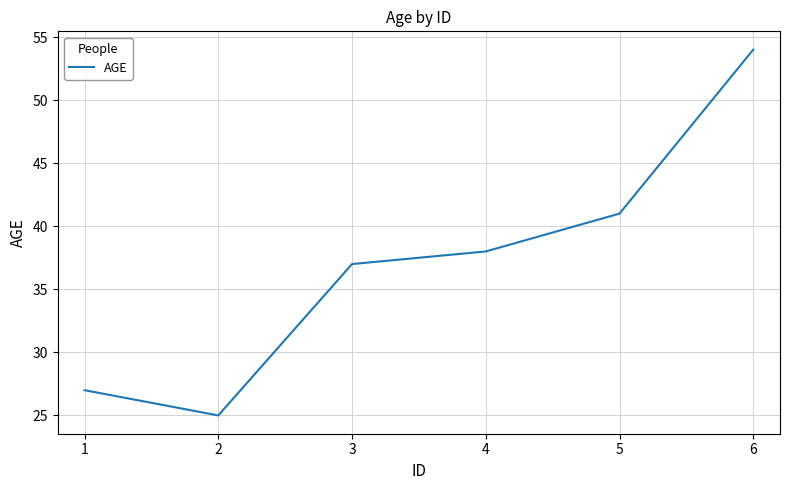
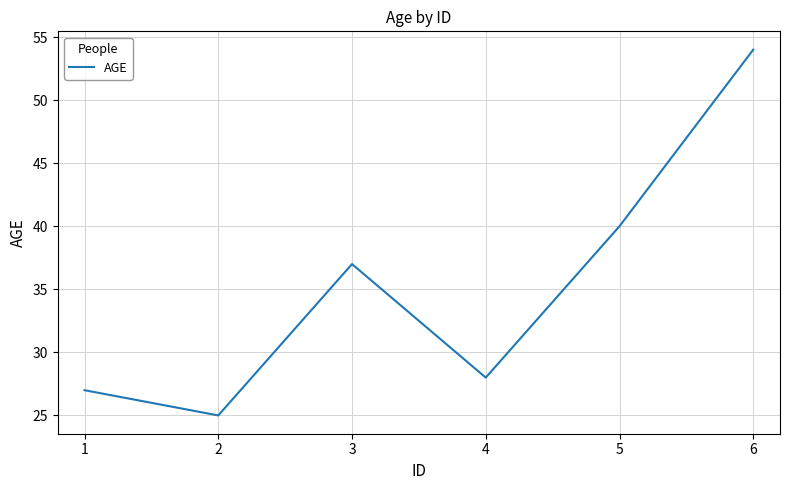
  {
    "1": 27,
    "2": 25,
    "3": 37,
-   "4": 38,
-   "5": 41,
+   "4": 28,
+   "5": 40,
    "6": 54
  }
